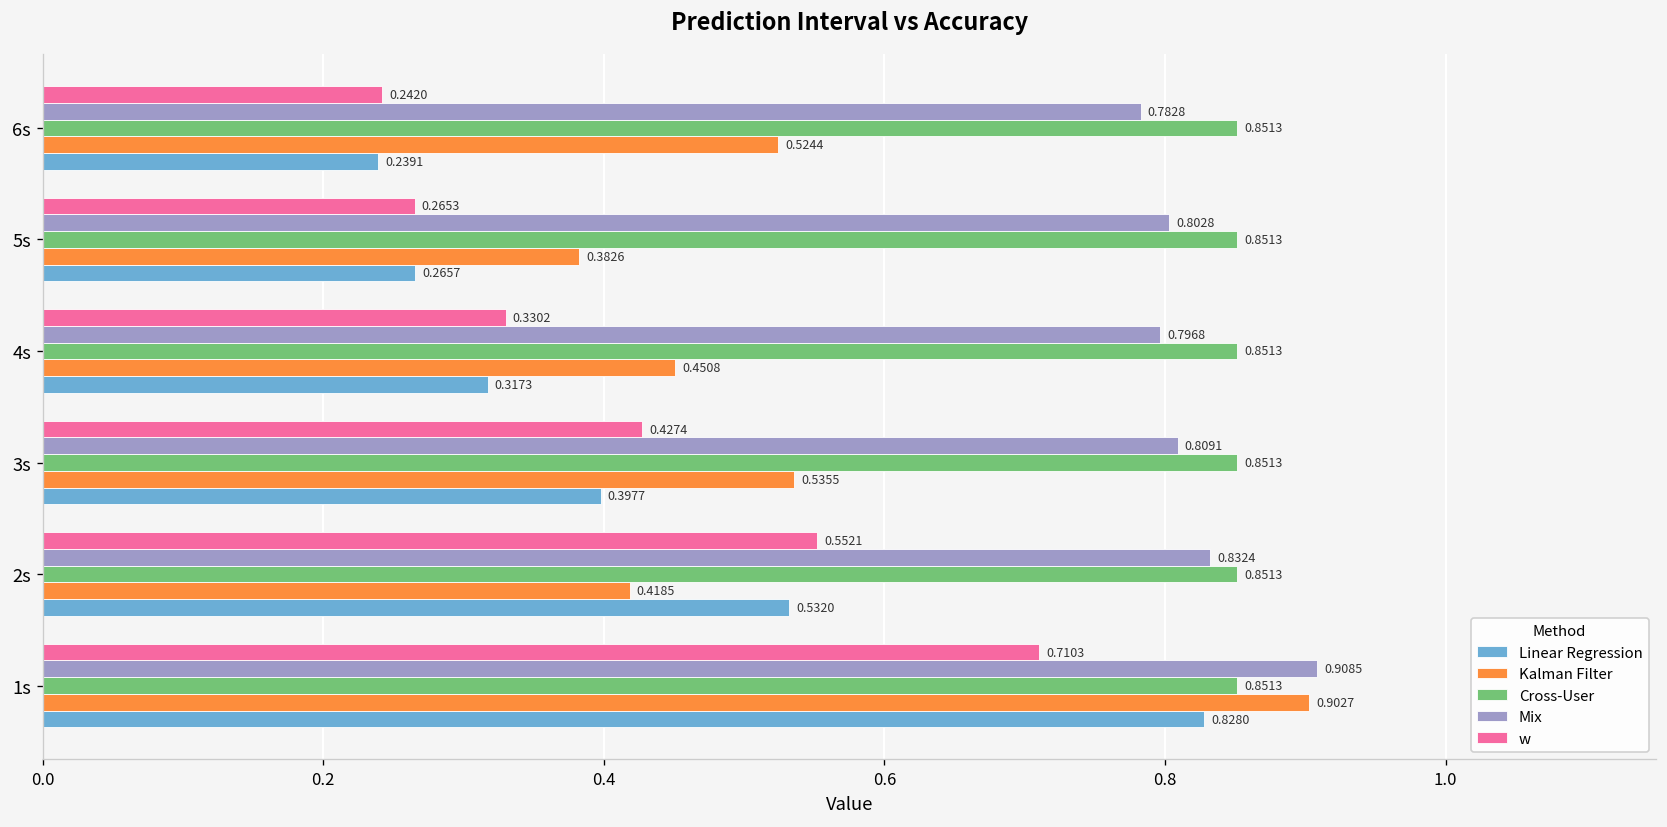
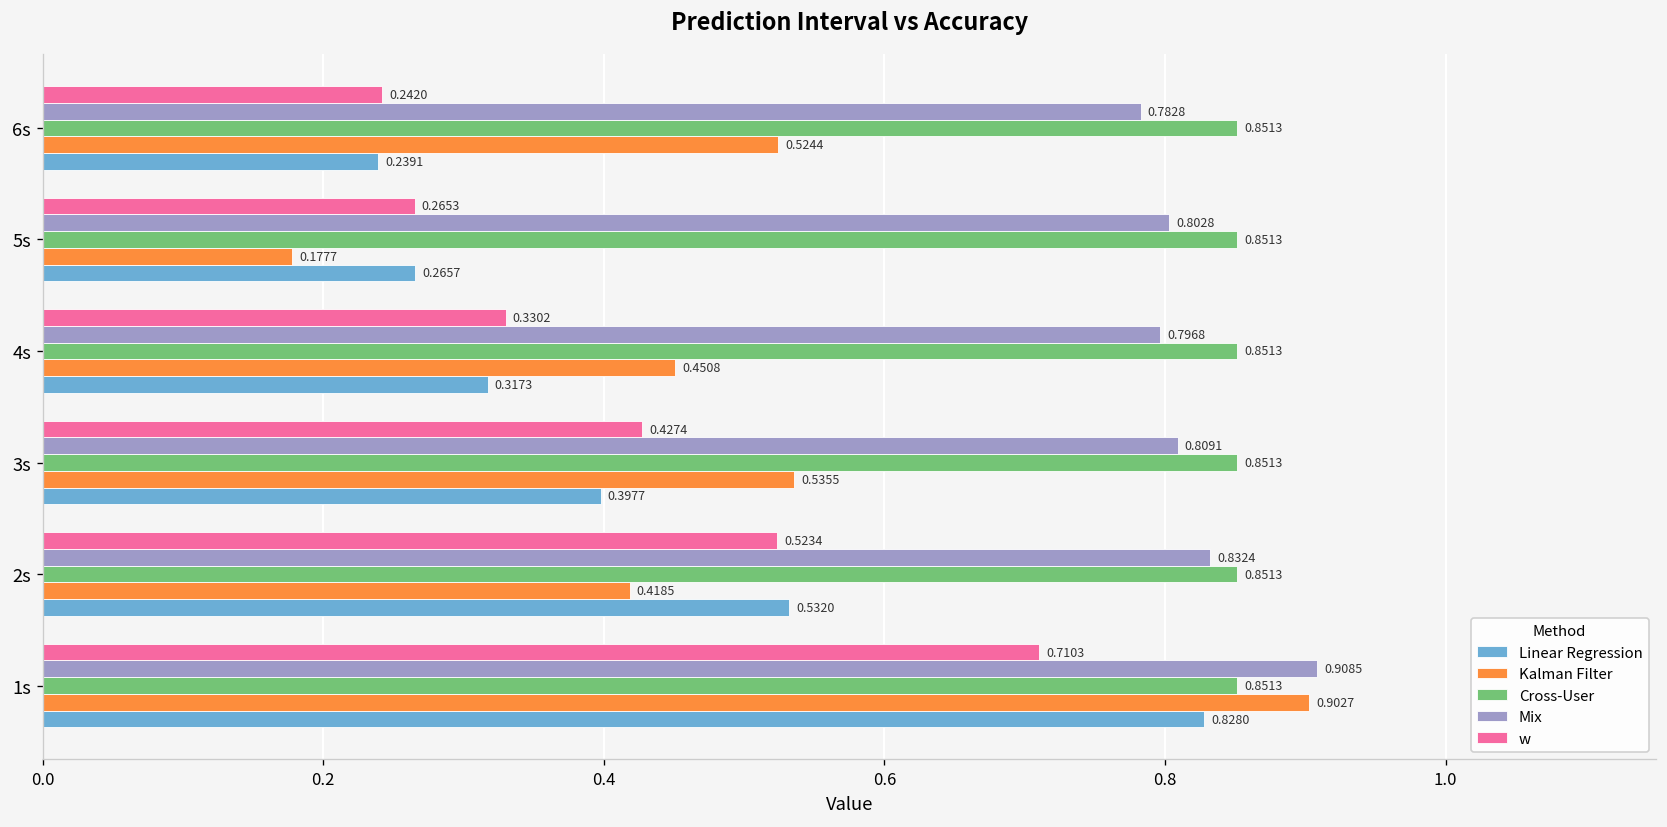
  {
    "Kalman Filter": {
      "6s": 0.5244,
-     "5s": 0.3826,
+     "5s": 0.1777,
      "4s": 0.4508,
      "3s": 0.5355,
      "2s": 0.4185,
      "1s": 0.9027
    },
    "Cross-User": {
      "6s": 0.8513,
      "5s": 0.8513,
      "4s": 0.8513,
      "3s": 0.8513,
      "2s": 0.8513,
      "1s": 0.8513
    },
    "w": {
      "6s": 0.2420,
      "5s": 0.2653,
      "4s": 0.3302,
      "3s": 0.4274,
-     "2s": 0.5521,
+     "2s": 0.5234,
      "1s": 0.7103
    }
  }
